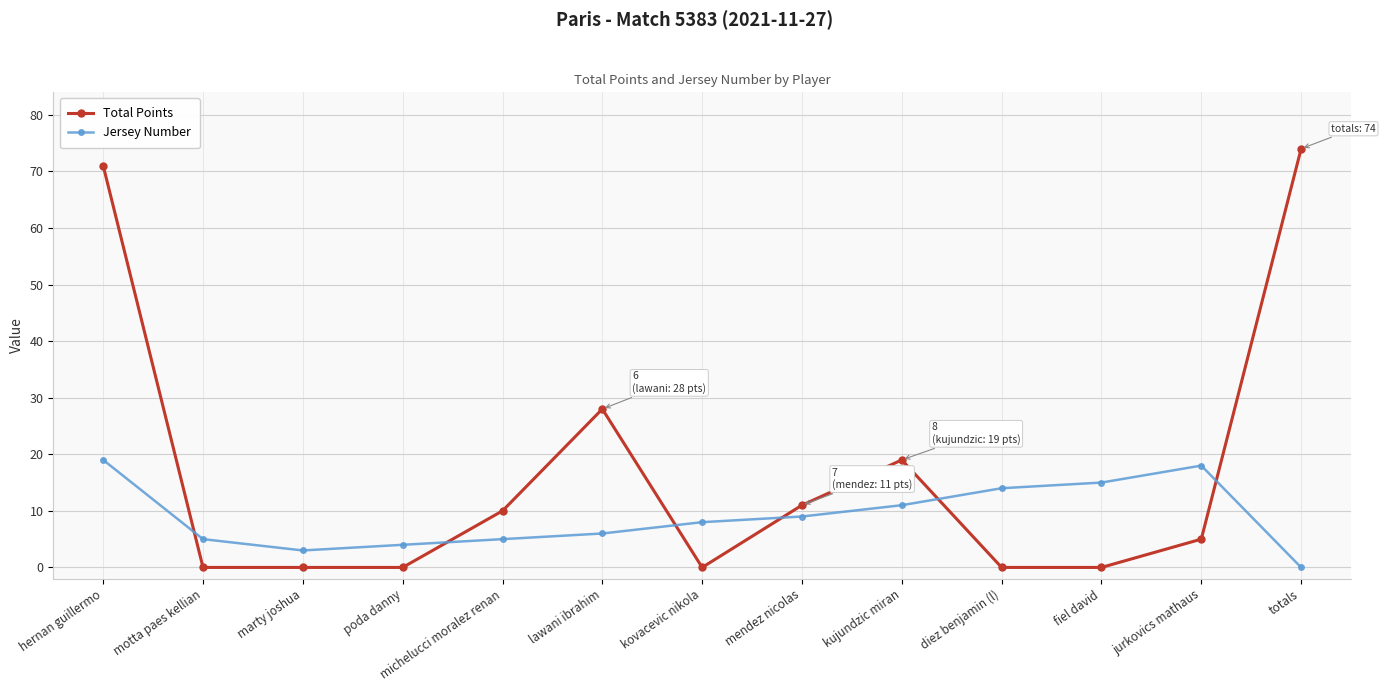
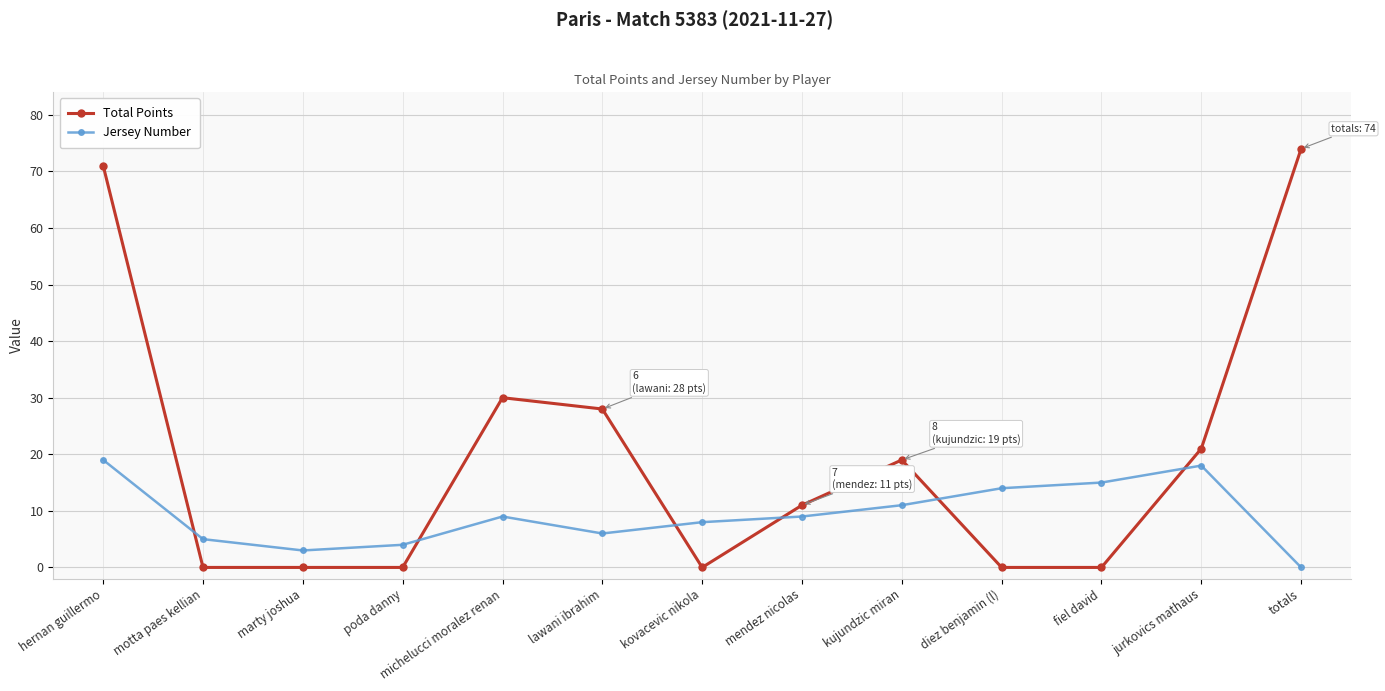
  {
    "Total Points": {
      "hernan guillermo": 71,
      "motta paes kellian": 0,
      "marty joshua": 0,
      "poda danny": 0,
-     "michelucci moralez renan": 10,
+     "michelucci moralez renan": 30,
      "kovacevic nikola": 0,
      "mendez nicolas": 11,
      "diez benjamin (l)": 0,
      "fiel david": 0,
-     "jurkovics mathaus": 5
+     "jurkovics mathaus": 21
    },
    "Jersey Number": {
      "hernan guillermo": 19,
      "motta paes kellian": 5,
      "marty joshua": 3,
      "poda danny": 4,
-     "michelucci moralez renan": 5,
+     "michelucci moralez renan": 9,
      "lawani ibrahim": 6,
      "kovacevic nikola": 8,
      "mendez nicolas": 9,
      "diez benjamin (l)": 14,
      "fiel david": 15,
      "jurkovics mathaus": 18,
      "totals": 0
    }
  }
